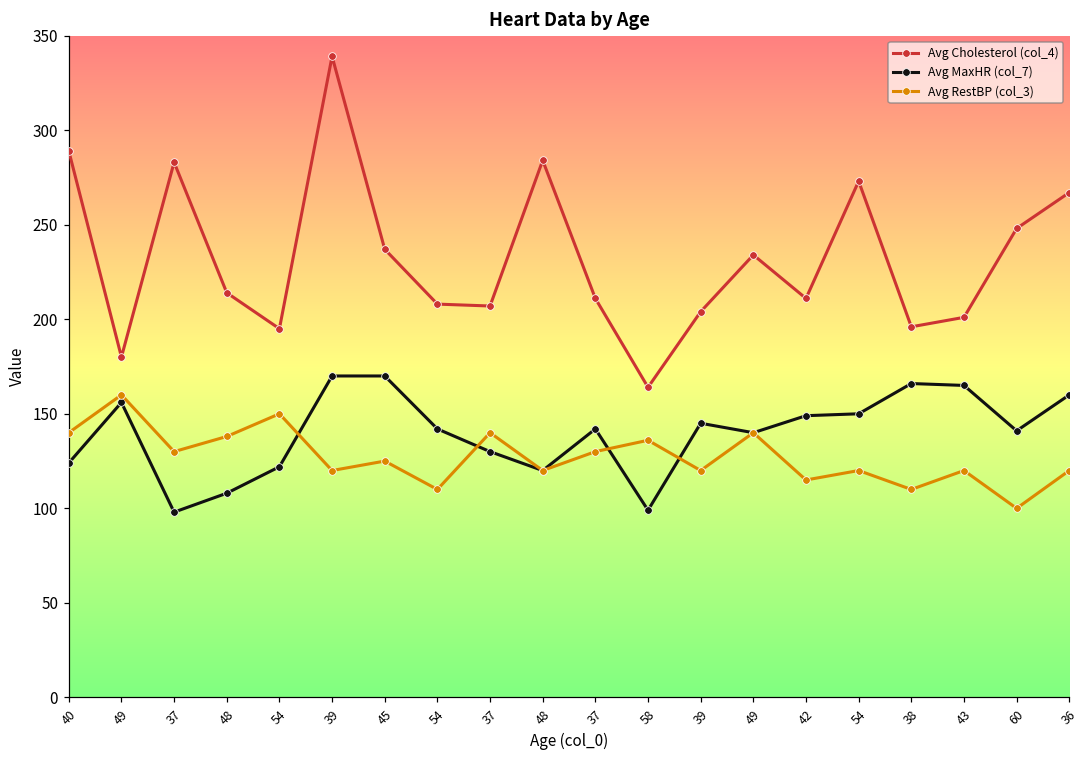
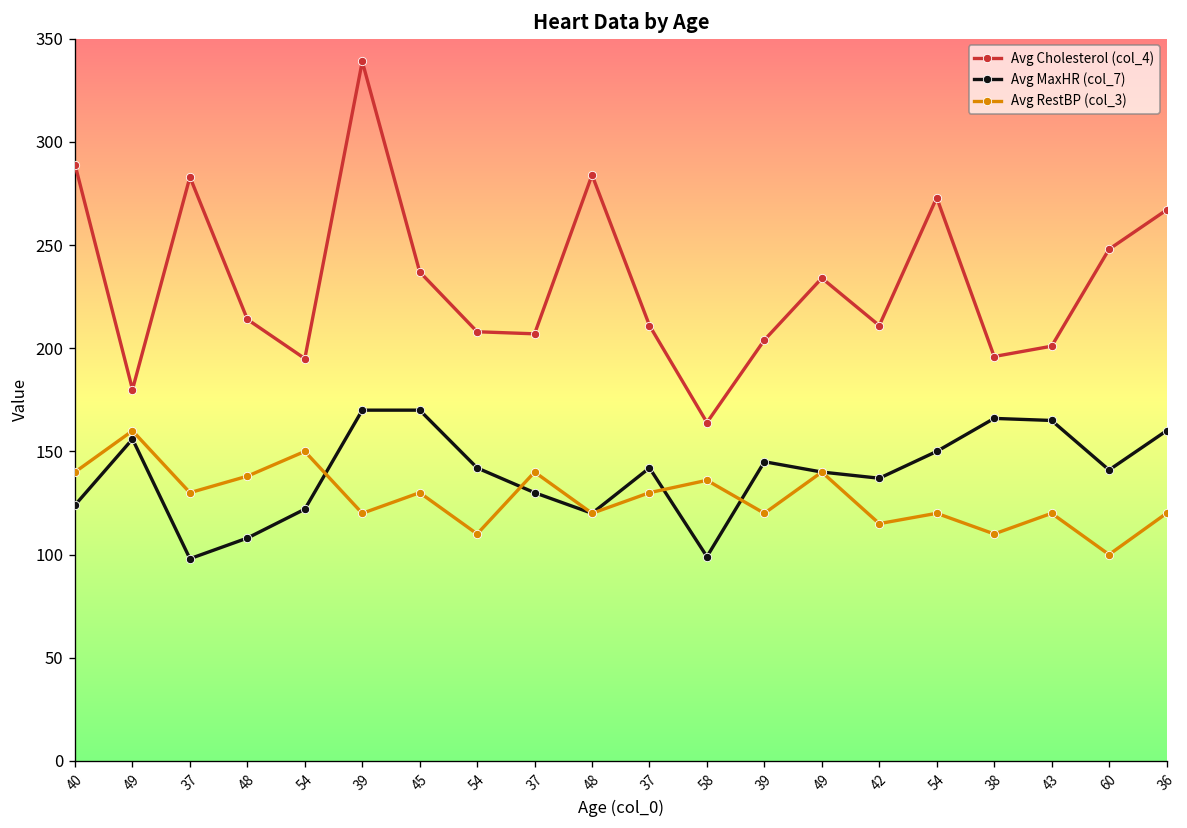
  {
    "Avg Cholesterol (col_4)": {
      "40": 289,
      "45": 237,
      "58": 164,
      "42": 211,
      "38": 196,
      "43": 201,
      "60": 248,
      "36": 267
    },
    "Avg MaxHR (col_7)": {
      "40": 124,
      "45": 170,
      "58": 99,
-     "42": 149,
+     "42": 137,
      "38": 166,
      "43": 165,
      "60": 141,
      "36": 160
    },
    "Avg RestBP (col_3)": {
      "40": 140,
-     "45": 125,
+     "45": 130,
      "58": 136,
      "42": 115,
      "38": 110,
      "43": 120,
      "60": 100,
      "36": 120
    }
  }
